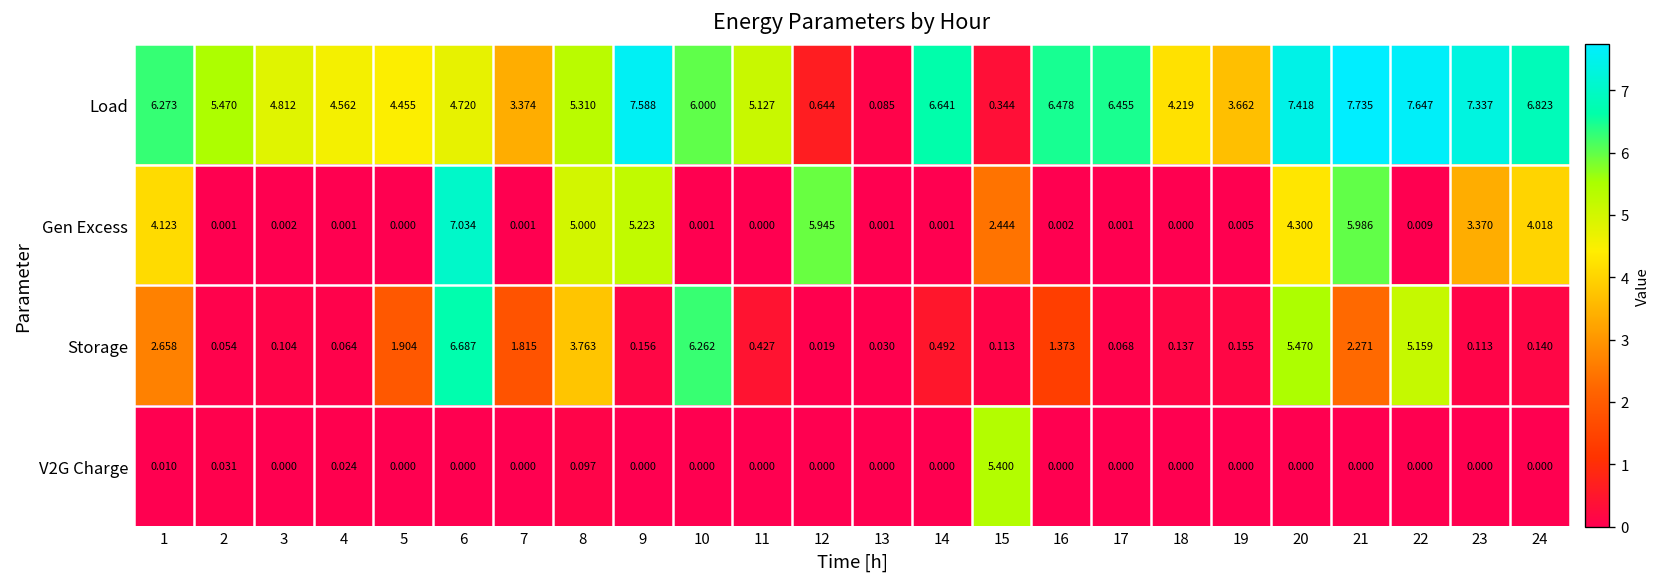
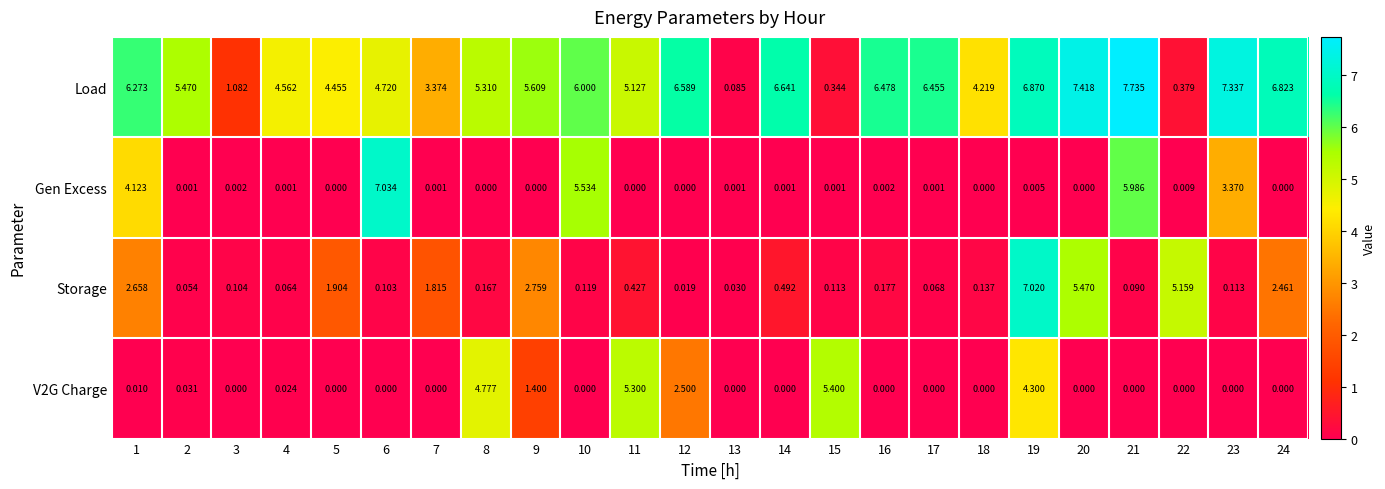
  {
    "Load": {
      "1": 6.273,
      "2": 5.470,
-     "3": 4.812,
+     "3": 1.082,
      "4": 4.562,
      "5": 4.455,
      "6": 4.720,
      "7": 3.374,
      "8": 5.310,
-     "9": 7.588,
+     "9": 5.609,
      "10": 6.000,
      "11": 5.127,
-     "12": 0.644,
+     "12": 6.589,
      "13": 0.085,
      "14": 6.641,
      "15": 0.344,
      "16": 6.478,
      "17": 6.455,
      "18": 4.219,
-     "19": 3.662,
+     "19": 6.870,
      "20": 7.418,
      "21": 7.735,
-     "22": 7.647,
+     "22": 0.379,
      "23": 7.337,
      "24": 6.823
    },
    "Gen Excess": {
      "1": 4.123,
      "2": 0.001,
      "3": 0.002,
      "4": 0.001,
      "5": 0.000,
      "6": 7.034,
      "7": 0.001,
-     "8": 5.000,
-     "9": 5.223,
-     "10": 0.001,
+     "8": 0.000,
+     "9": 0.000,
+     "10": 5.534,
      "11": 0.000,
-     "12": 5.945,
+     "12": 0.000,
      "13": 0.001,
      "14": 0.001,
-     "15": 2.444,
+     "15": 0.001,
      "16": 0.002,
      "17": 0.001,
      "18": 0.000,
      "19": 0.005,
-     "20": 4.300,
+     "20": 0.000,
      "21": 5.986,
      "22": 0.009,
      "23": 3.370,
-     "24": 4.018
+     "24": 0.000
    },
    "Storage": {
      "1": 2.658,
      "2": 0.054,
      "3": 0.104,
      "4": 0.064,
      "5": 1.904,
-     "6": 6.687,
+     "6": 0.103,
      "7": 1.815,
-     "8": 3.763,
-     "9": 0.156,
-     "10": 6.262,
+     "8": 0.167,
+     "9": 2.759,
+     "10": 0.119,
      "11": 0.427,
      "12": 0.019,
      "13": 0.030,
      "14": 0.492,
      "15": 0.113,
-     "16": 1.373,
+     "16": 0.177,
      "17": 0.068,
      "18": 0.137,
-     "19": 0.155,
+     "19": 7.020,
      "20": 5.470,
-     "21": 2.271,
+     "21": 0.090,
      "22": 5.159,
      "23": 0.113,
-     "24": 0.140
+     "24": 2.461
    },
    "V2G Charge": {
      "1": 0.010,
      "2": 0.031,
      "3": 0.000,
      "4": 0.024,
      "5": 0.000,
      "6": 0.000,
      "7": 0.000,
-     "8": 0.097,
-     "9": 0.000,
+     "8": 4.777,
+     "9": 1.400,
      "10": 0.000,
-     "11": 0.000,
-     "12": 0.000,
+     "11": 5.300,
+     "12": 2.500,
      "13": 0.000,
      "14": 0.000,
      "15": 5.400,
      "16": 0.000,
      "17": 0.000,
      "18": 0.000,
-     "19": 0.000,
+     "19": 4.300,
      "20": 0.000,
      "21": 0.000,
      "22": 0.000,
      "23": 0.000,
      "24": 0.000
    }
  }
